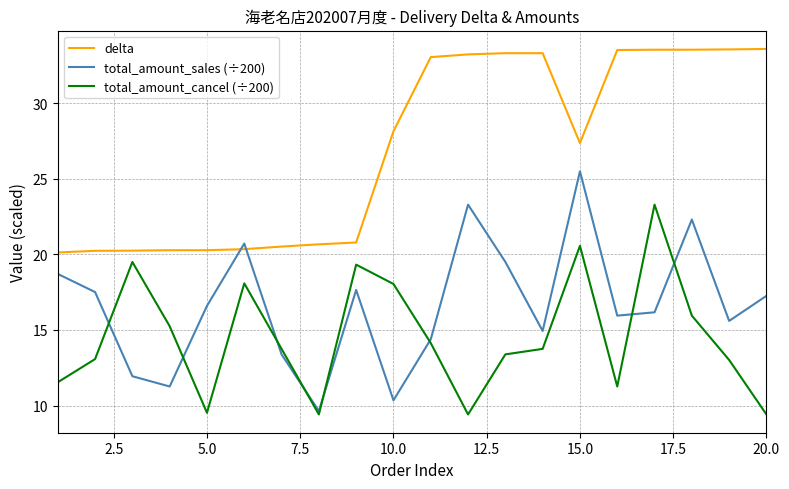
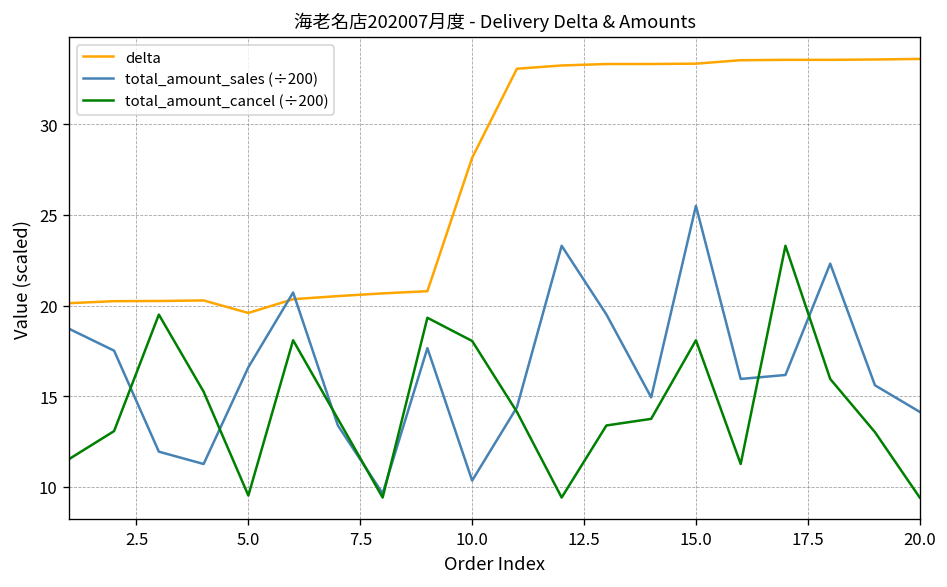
  {
    "delta": {
-     "5.0": 20.3,
+     "5.0": 19.6,
      "10.0": 28.2,
-     "15.0": 27.4,
+     "15.0": 33.3,
      "20.0": 33.6
    },
    "total_amount_sales (÷200)": {
      "5.0": 16.6,
      "10.0": 10.3,
      "15.0": 25.5,
-     "20.0": 17.3
+     "20.0": 14.1
    },
    "total_amount_cancel (÷200)": {
      "5.0": 9.5,
      "10.0": 18.0,
-     "15.0": 20.6,
+     "15.0": 18.1,
      "20.0": 9.4
    }
  }
